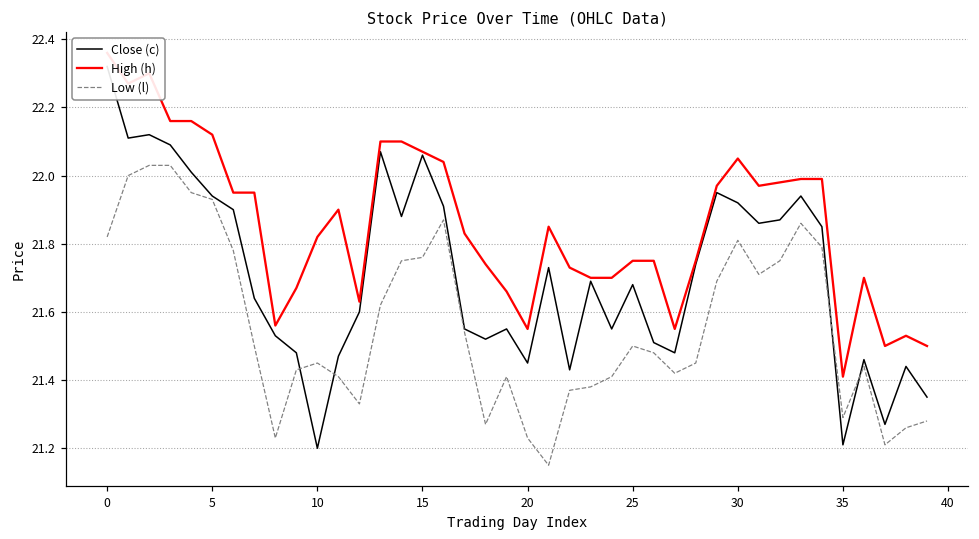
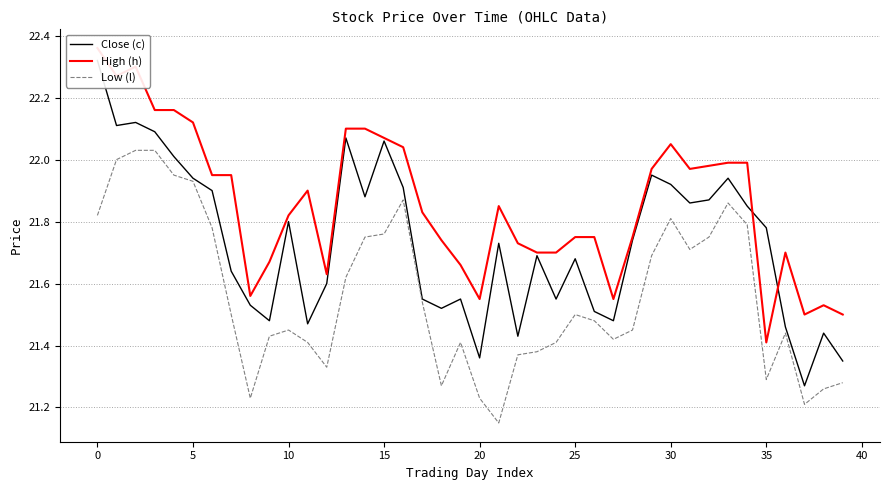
  {
    "Close (c)": {
      "5": 21.94,
-     "10": 21.2,
+     "10": 21.8,
      "15": 22.06,
-     "20": 21.45,
+     "20": 21.36,
      "25": 21.68,
      "30": 21.92,
-     "35": 21.21
+     "35": 21.78
    },
    "High (h)": {
      "5": 22.12,
      "10": 21.82,
      "15": 22.07,
      "20": 21.55,
      "25": 21.75,
      "30": 22.05,
      "35": 21.41
    },
    "Low (l)": {
      "0": 21.82,
      "5": 21.93,
      "10": 21.45,
      "15": 21.76,
      "20": 21.23,
      "25": 21.50,
      "30": 21.81,
      "35": 21.29
    }
  }
